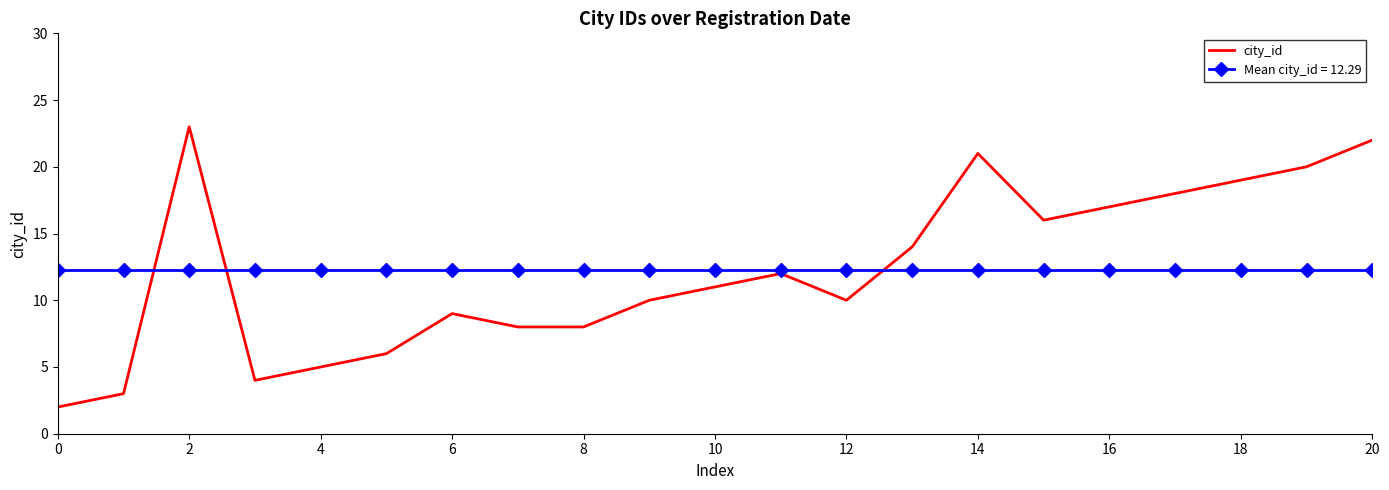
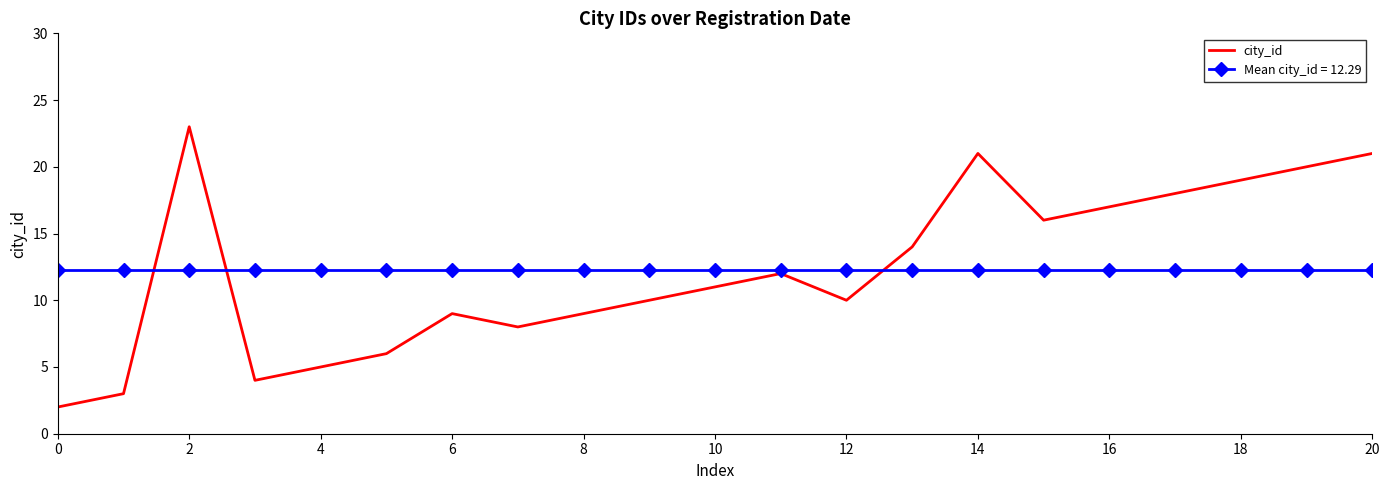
  {
    "city_id": {
      "0": 2,
      "2": 23,
      "4": 5,
      "6": 9,
-     "8": 8,
+     "8": 9,
      "10": 11,
      "12": 10,
      "14": 21,
      "16": 17,
      "18": 19,
-     "20": 22
+     "20": 21
    },
    "Mean city_id = 12.29": {
      "0": 12.3,
      "2": 12.3,
      "4": 12.3,
      "6": 12.3,
      "8": 12.3,
      "10": 12.3,
      "12": 12.3,
      "14": 12.3,
      "16": 12.3,
      "18": 12.3,
      "20": 12.3
    }
  }
